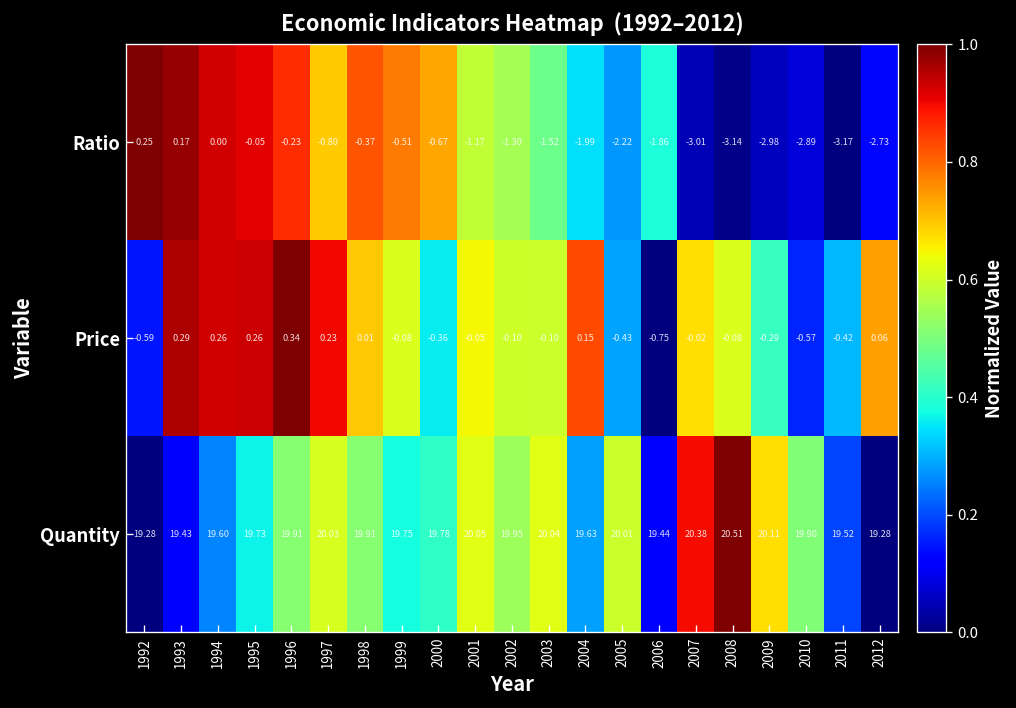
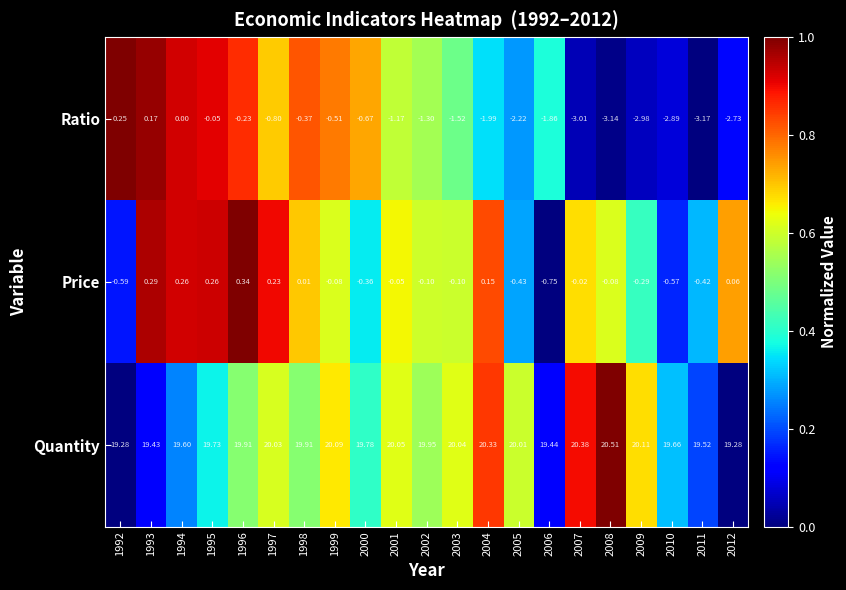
  {
    "Ratio": {
      "1992": 0.25,
      "1993": 0.17,
      "1994": 0.00,
      "1995": -0.05,
      "1996": -0.23,
      "1997": -0.80,
      "1998": -0.37,
      "1999": -0.51,
      "2000": -0.67,
      "2001": -1.17,
      "2002": -1.30,
      "2003": -1.52,
      "2004": -1.99,
      "2005": -2.22,
      "2006": -1.86,
      "2007": -3.01,
      "2008": -3.14,
      "2009": -2.98,
      "2010": -2.89,
      "2011": -3.17,
      "2012": -2.73
    },
    "Price": {
      "1992": -0.59,
      "1993": 0.29,
      "1994": 0.26,
      "1995": 0.26,
      "1996": 0.34,
      "1997": 0.23,
      "1998": 0.01,
      "1999": -0.08,
      "2000": -0.36,
      "2001": -0.05,
      "2002": -0.10,
      "2003": -0.10,
      "2004": 0.15,
      "2005": -0.43,
      "2006": -0.75,
      "2007": -0.02,
      "2008": -0.08,
      "2009": -0.29,
      "2010": -0.57,
      "2011": -0.42,
      "2012": 0.06
    },
    "Quantity": {
      "1992": 19.28,
      "1993": 19.43,
      "1994": 19.60,
      "1995": 19.73,
      "1996": 19.91,
      "1997": 20.03,
      "1998": 19.91,
-     "1999": 19.75,
+     "1999": 20.09,
      "2000": 19.78,
      "2001": 20.05,
      "2002": 19.95,
      "2003": 20.04,
-     "2004": 19.63,
+     "2004": 20.33,
      "2005": 20.01,
      "2006": 19.44,
      "2007": 20.38,
      "2008": 20.51,
      "2009": 20.11,
-     "2010": 19.90,
+     "2010": 19.66,
      "2011": 19.52,
      "2012": 19.28
    }
  }
